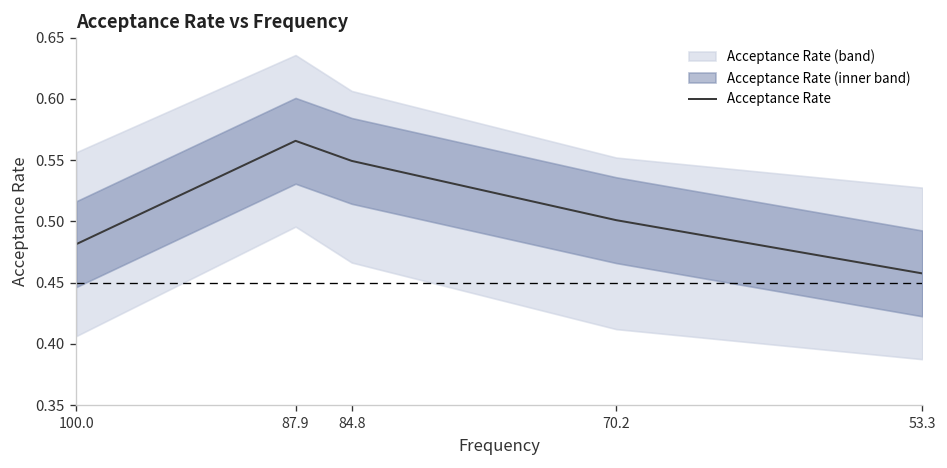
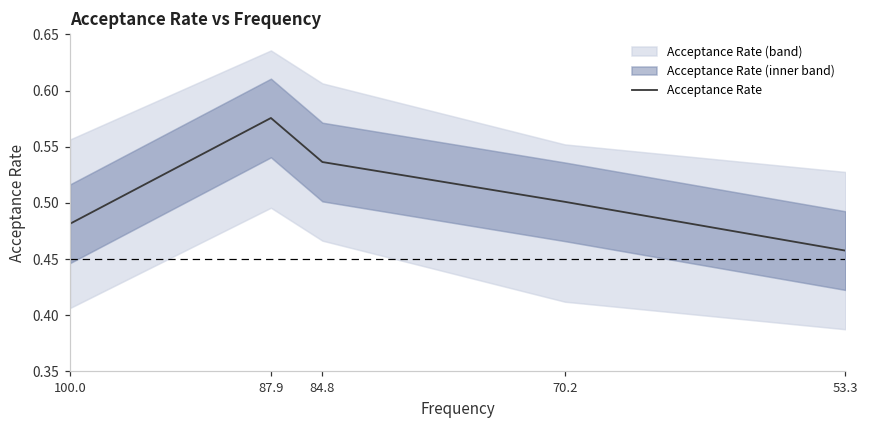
  {
    "Acceptance Rate": {
      "100.0": 0.482,
-     "87.9": 0.566,
-     "84.8": 0.549,
+     "87.9": 0.576,
+     "84.8": 0.536,
      "70.2": 0.501,
      "53.3": 0.458
    }
  }
